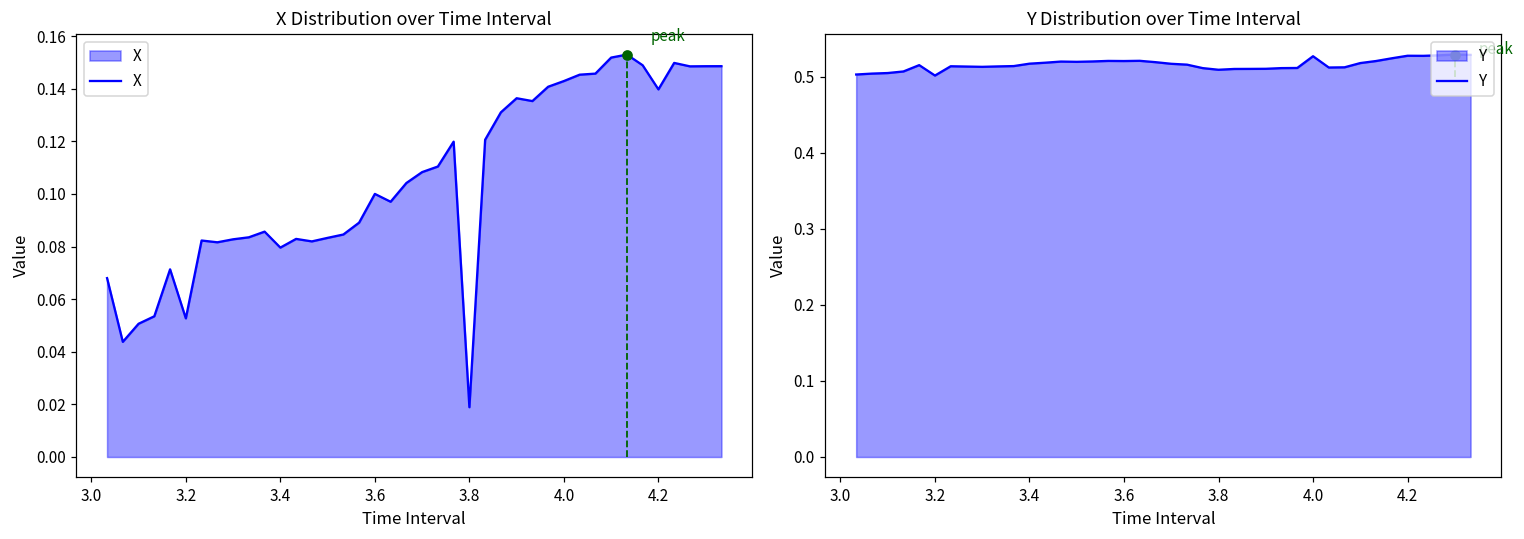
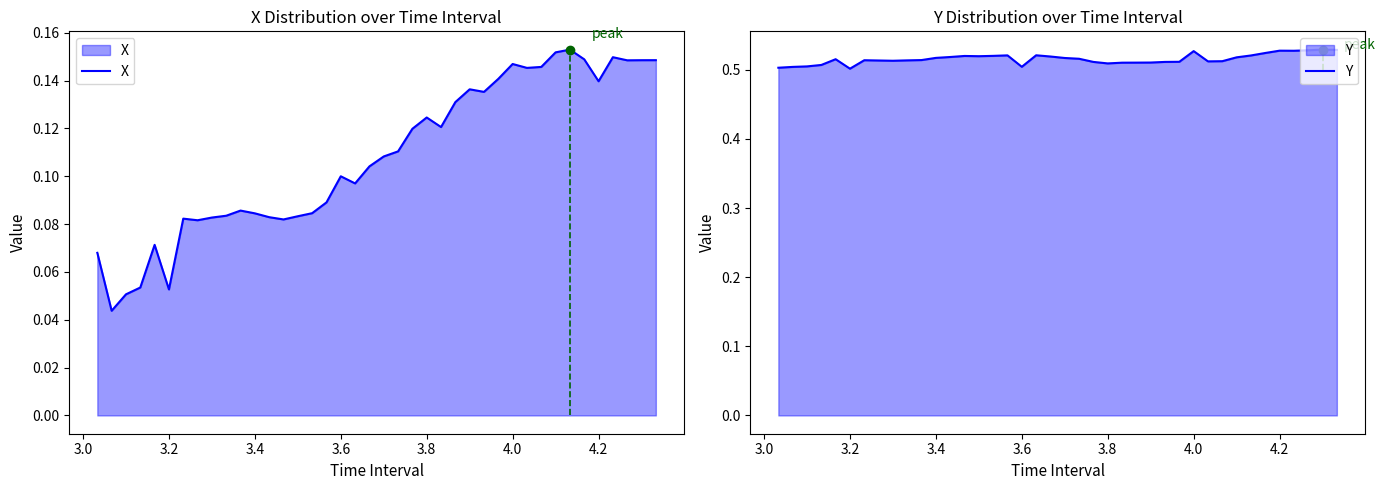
  {
    "X Distribution over Time Interval": {
      "X": {
        "3.2": 0.053,
-       "3.4": 0.080,
+       "3.4": 0.085,
        "3.6": 0.100,
-       "3.8": 0.019,
-       "4.0": 0.143,
+       "3.8": 0.125,
+       "4.0": 0.147,
        "4.2": 0.140
      }
    },
    "Y Distribution over Time Interval": {
      "Y": {
        "3.2": 0.50,
        "3.4": 0.52,
-       "3.6": 0.52,
+       "3.6": 0.50,
        "3.8": 0.51,
        "4.0": 0.53,
        "4.2": 0.53
      }
    }
  }
